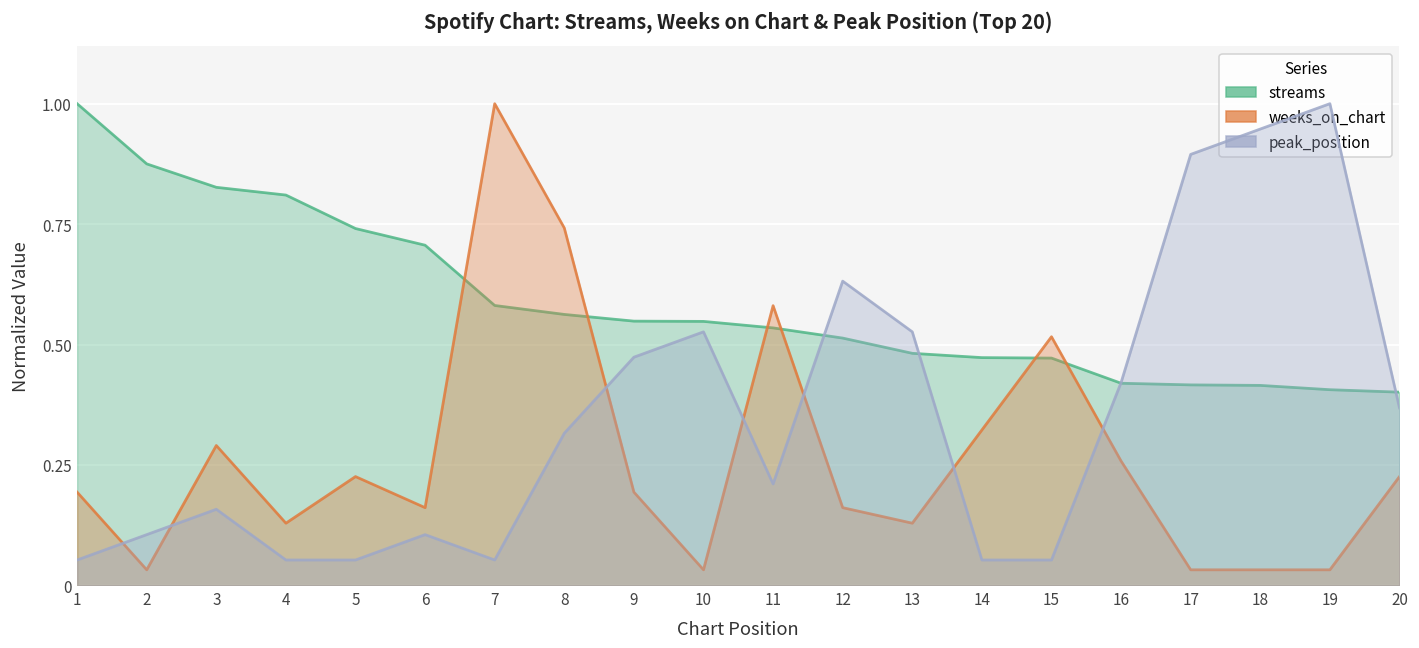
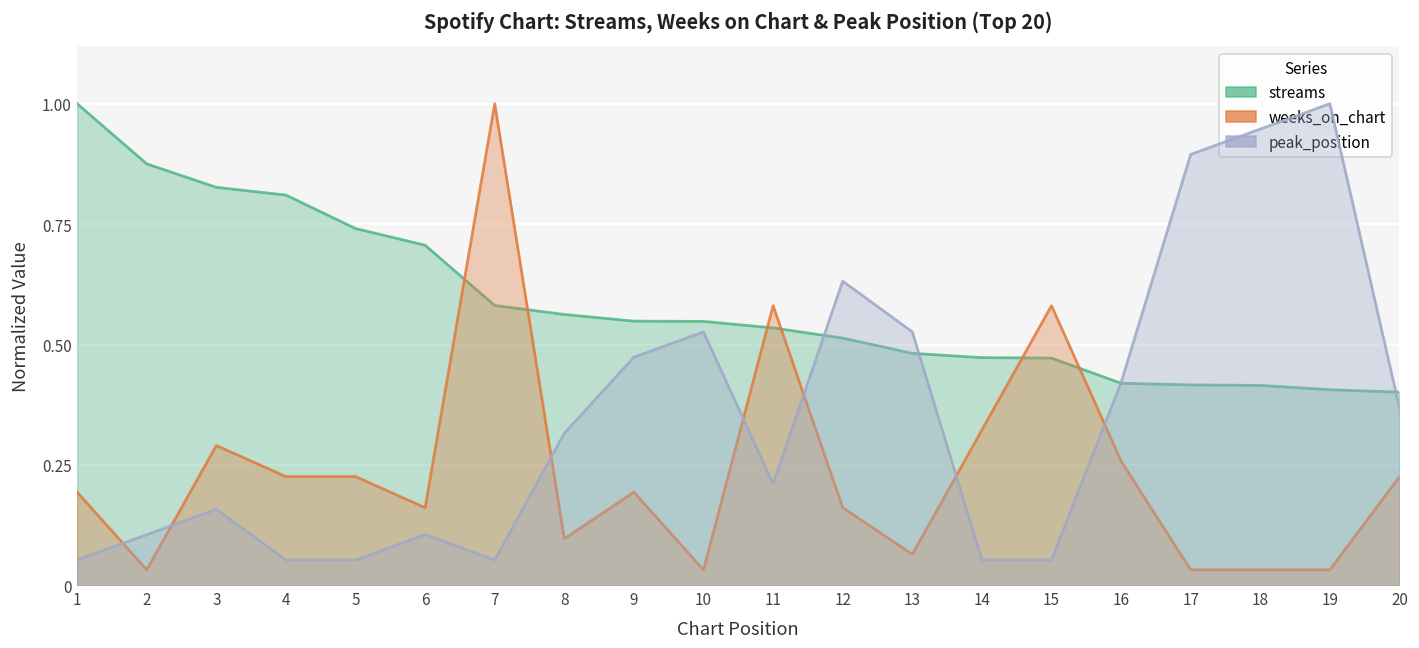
  {
    "weeks_on_chart": {
      "1": 0.19,
      "2": 0.03,
      "3": 0.29,
-     "4": 0.13,
+     "4": 0.23,
      "5": 0.23,
      "6": 0.16,
      "7": 1.00,
-     "8": 0.74,
+     "8": 0.10,
      "9": 0.19,
      "10": 0.03,
      "11": 0.58,
      "12": 0.16,
-     "13": 0.13,
+     "13": 0.06,
      "14": 0.32,
-     "15": 0.52,
+     "15": 0.58,
      "16": 0.26,
      "17": 0.03,
      "18": 0.03,
      "19": 0.03,
      "20": 0.23
    }
  }
